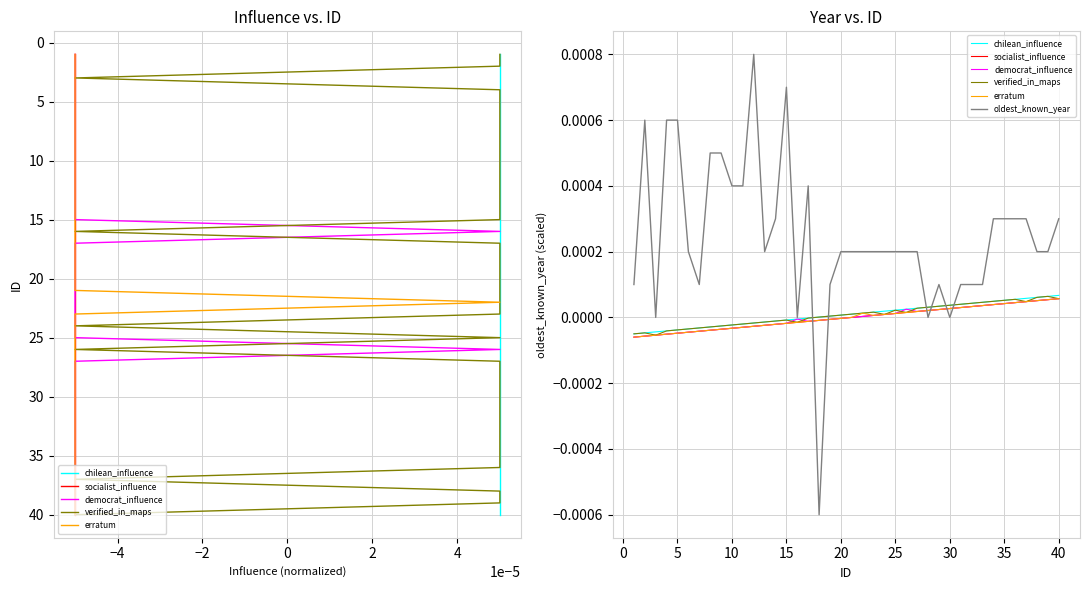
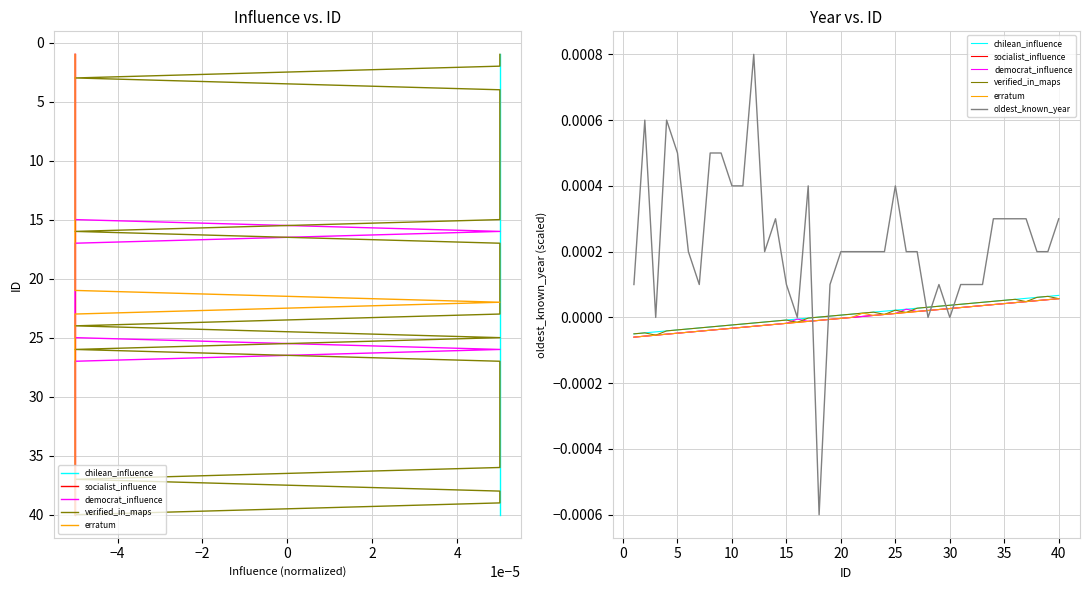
  {
    "Year vs. ID": {
      "chilean_influence": {
        "40": 0.00007
      },
      "oldest_known_year": {
-       "5": 0.00060,
+       "5": 0.00050,
        "10": 0.00040,
-       "15": 0.00070,
+       "15": 0.00010,
        "20": 0.00020,
-       "25": 0.00020,
+       "25": 0.00040,
        "30": 0.00000,
        "35": 0.00030,
        "40": 0.00030
      }
    }
  }
